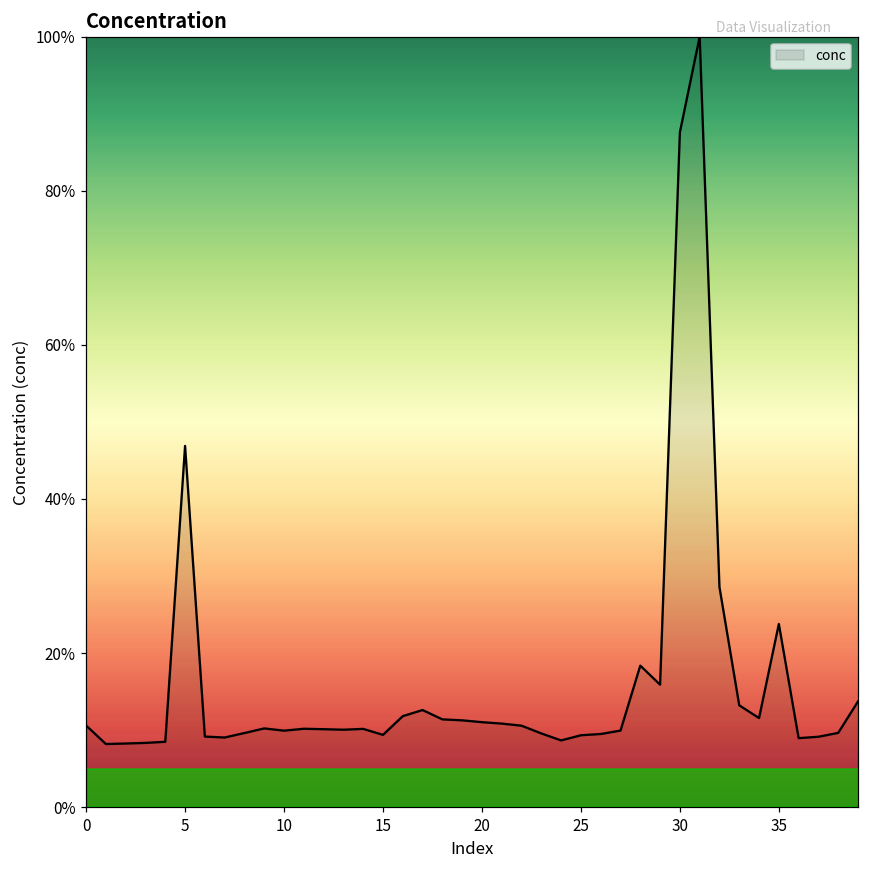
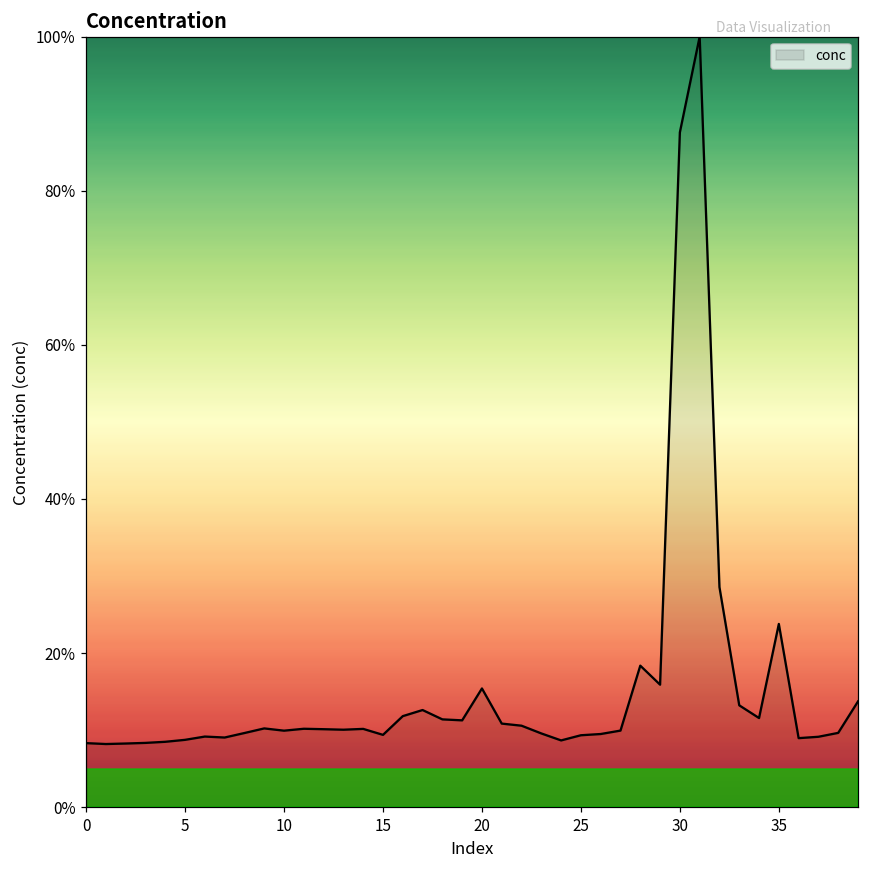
  {
-   "0": "11%",
-   "5": "47%",
+   "0": "8%",
+   "5": "9%",
    "10": "10%",
    "15": "9%",
-   "20": "11%",
+   "20": "15%",
    "25": "9%",
    "30": "88%",
    "35": "24%"
  }
